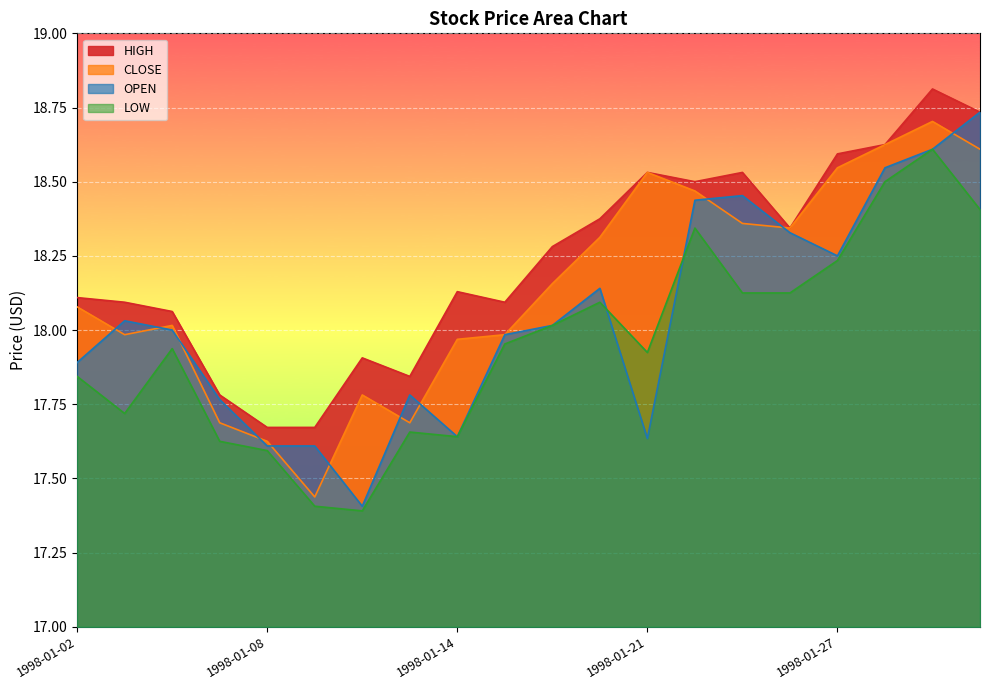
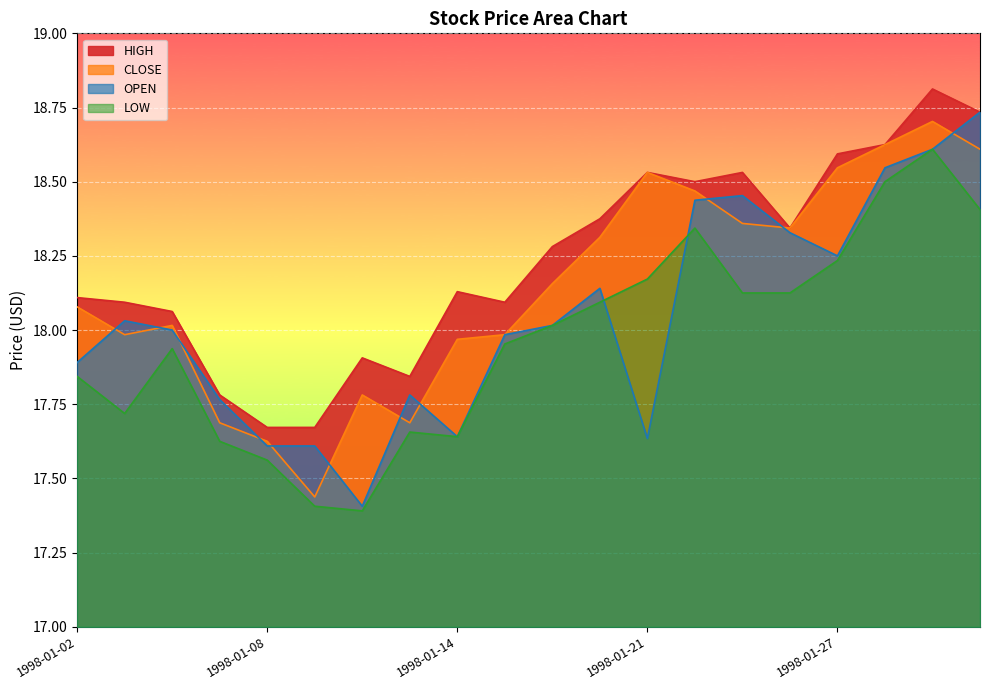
  {
    "HIGH": {
      "1998-01-02": 18.11,
      "1998-01-08": 17.67,
      "1998-01-14": 18.13,
      "1998-01-27": 18.59
    },
    "CLOSE": {
      "1998-01-02": 18.08,
      "1998-01-08": 17.63,
      "1998-01-14": 17.97,
      "1998-01-27": 18.55
    },
    "OPEN": {
      "1998-01-02": 17.89,
      "1998-01-08": 17.61,
      "1998-01-21": 17.63,
      "1998-01-27": 18.25
    },
    "LOW": {
      "1998-01-02": 17.84,
-     "1998-01-08": 17.59,
-     "1998-01-21": 17.92,
+     "1998-01-08": 17.56,
+     "1998-01-21": 18.17,
      "1998-01-27": 18.23
    }
  }
